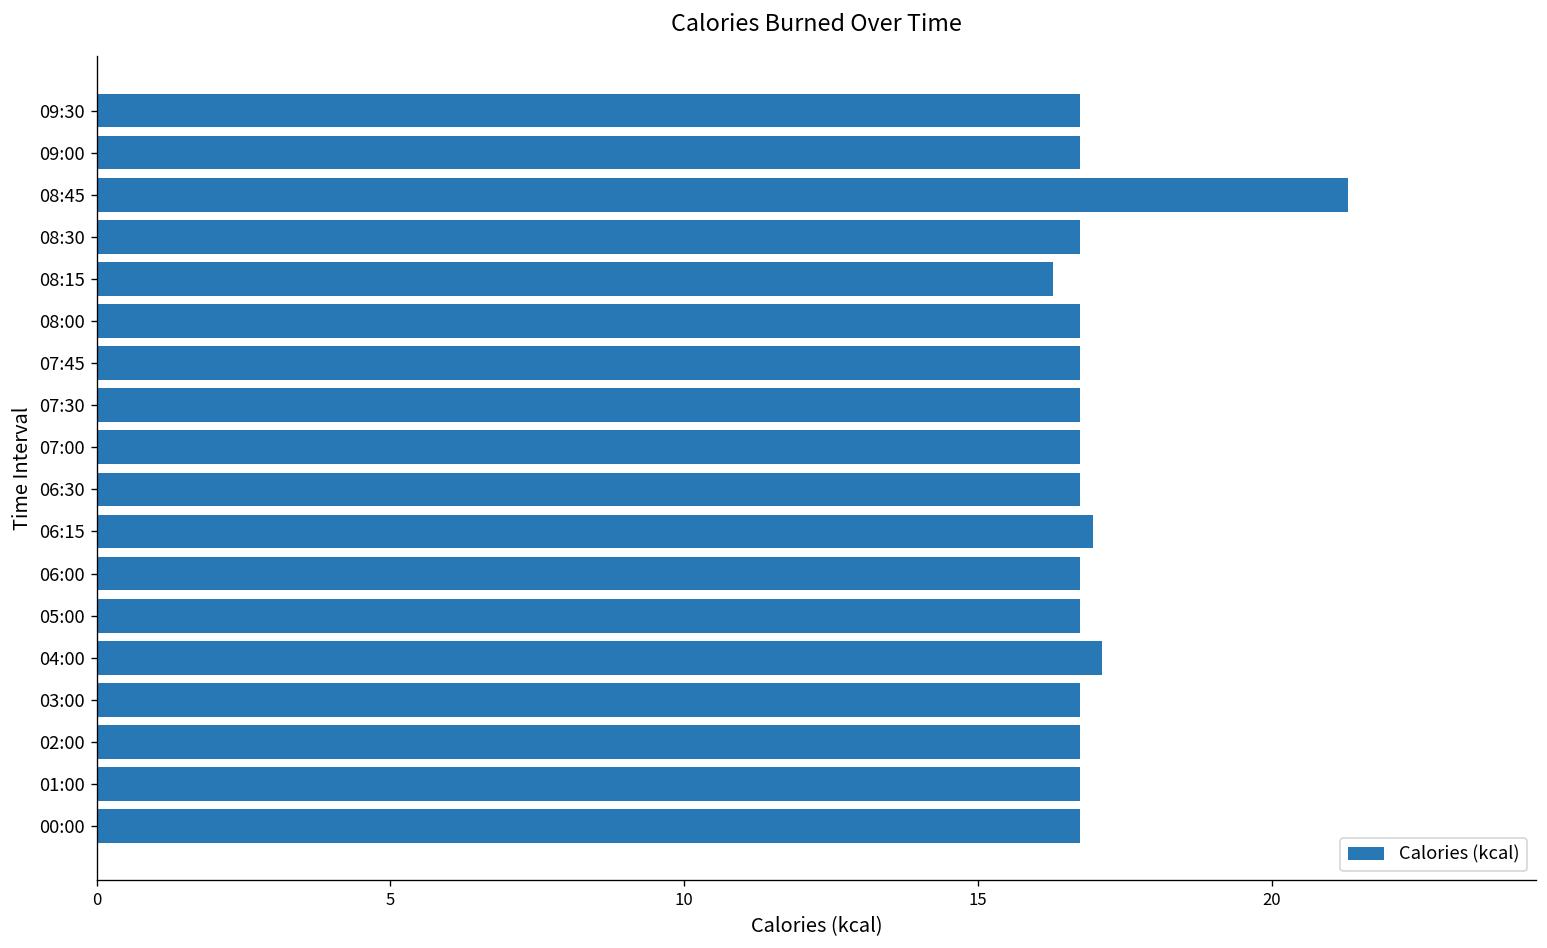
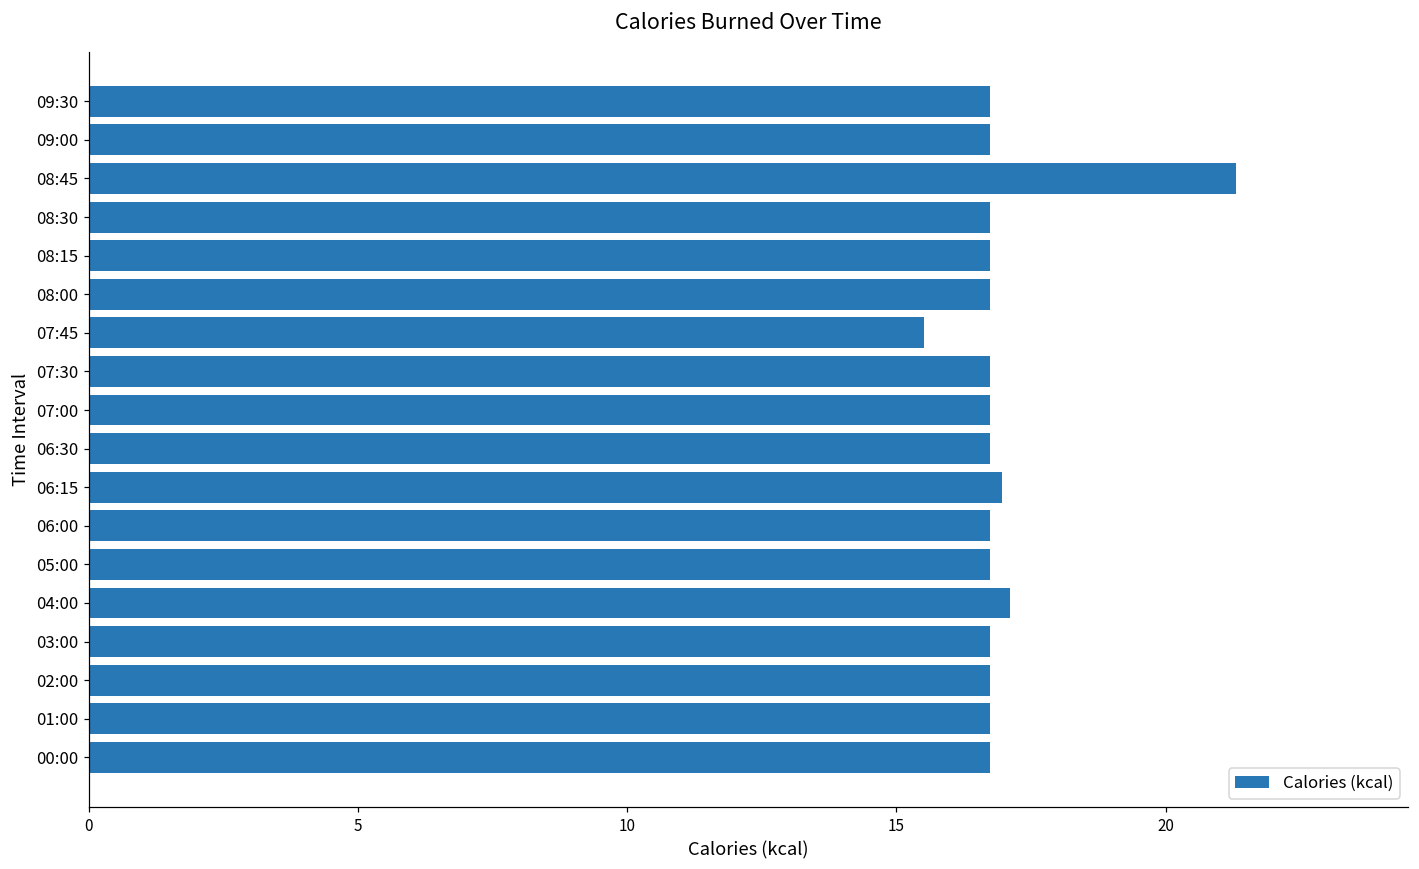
  {
    "09:30": 16.7,
    "09:00": 16.7,
    "08:45": 21.3,
    "08:30": 16.7,
-   "08:15": 16.3,
+   "08:15": 16.7,
    "08:00": 16.7,
-   "07:45": 16.7,
+   "07:45": 15.5,
    "07:30": 16.7,
    "07:00": 16.7,
    "06:30": 16.7,
    "06:15": 17.0,
    "06:00": 16.7,
    "05:00": 16.7,
    "04:00": 17.1,
    "03:00": 16.7,
    "02:00": 16.7,
    "01:00": 16.7,
    "00:00": 16.7
  }
